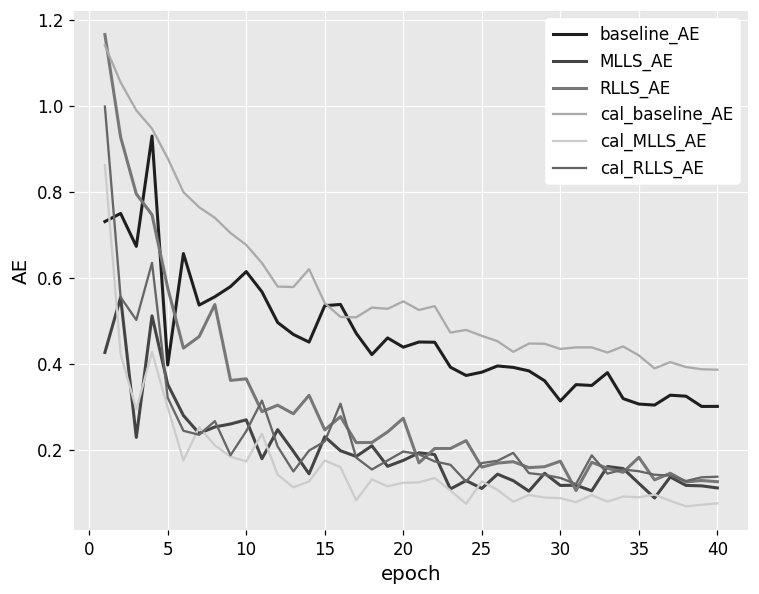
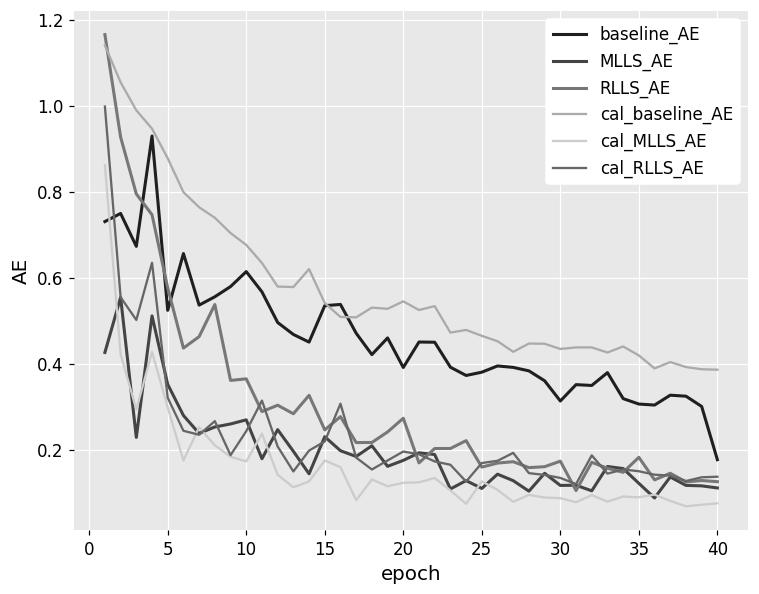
  {
    "baseline_AE": {
-     "5": 0.40,
+     "5": 0.53,
      "10": 0.62,
-     "20": 0.44,
+     "20": 0.39,
      "25": 0.38,
      "30": 0.31,
      "35": 0.31,
-     "40": 0.30
+     "40": 0.18
    }
  }
